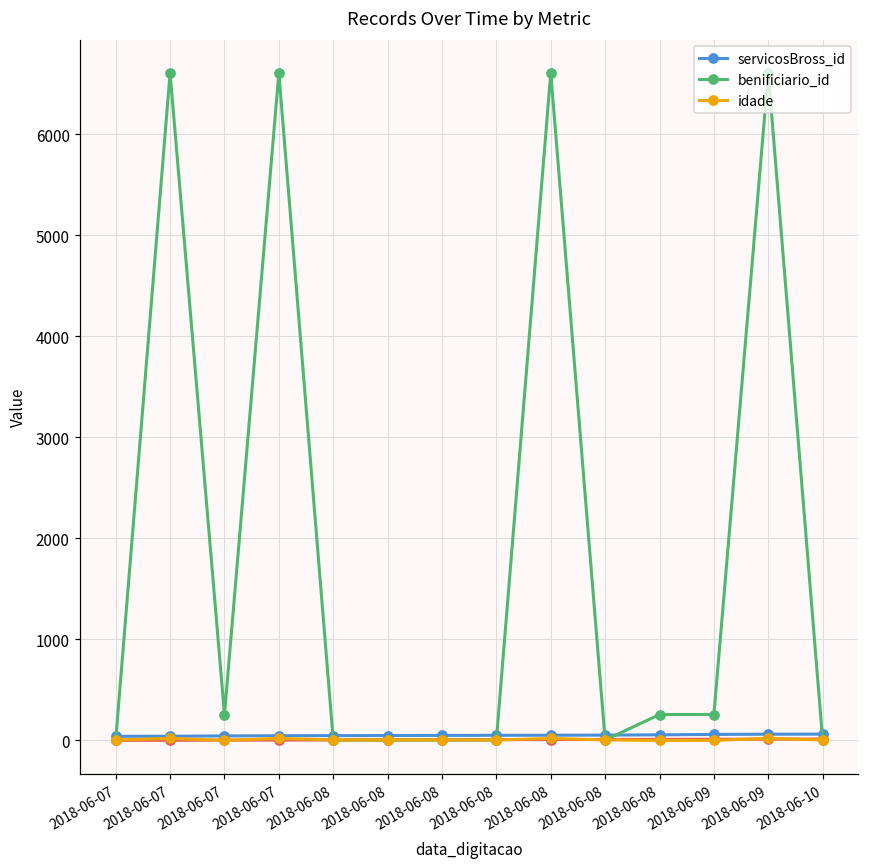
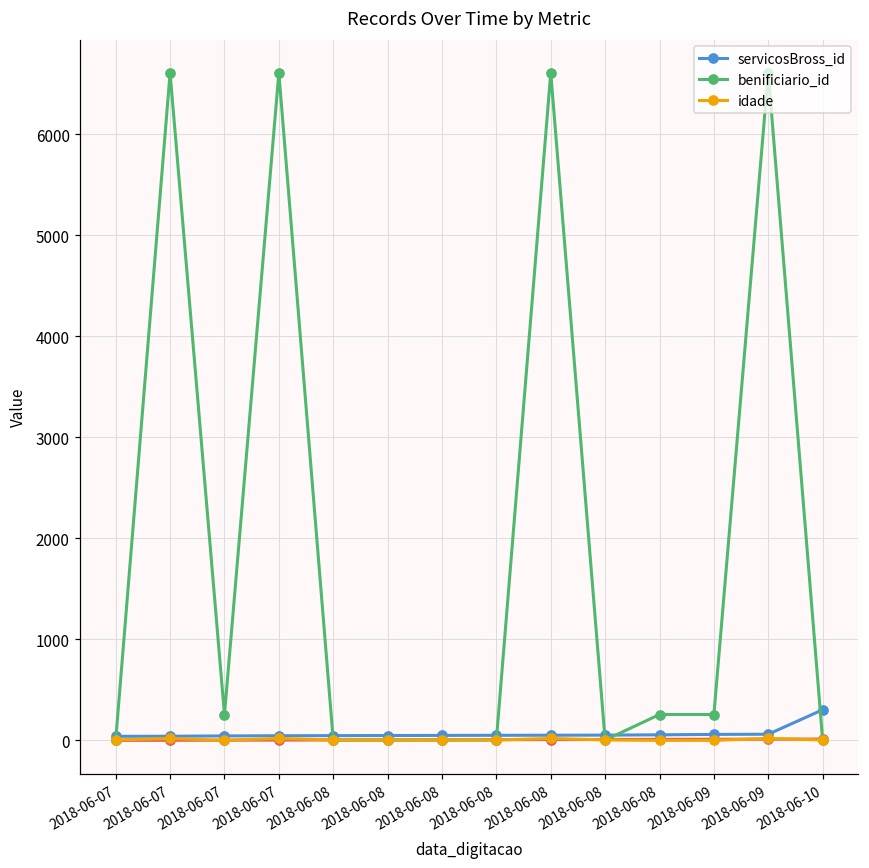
  {
    "servicosBross_id": {
-     "2018-06-10": 100
+     "2018-06-10": 300
    }
  }
